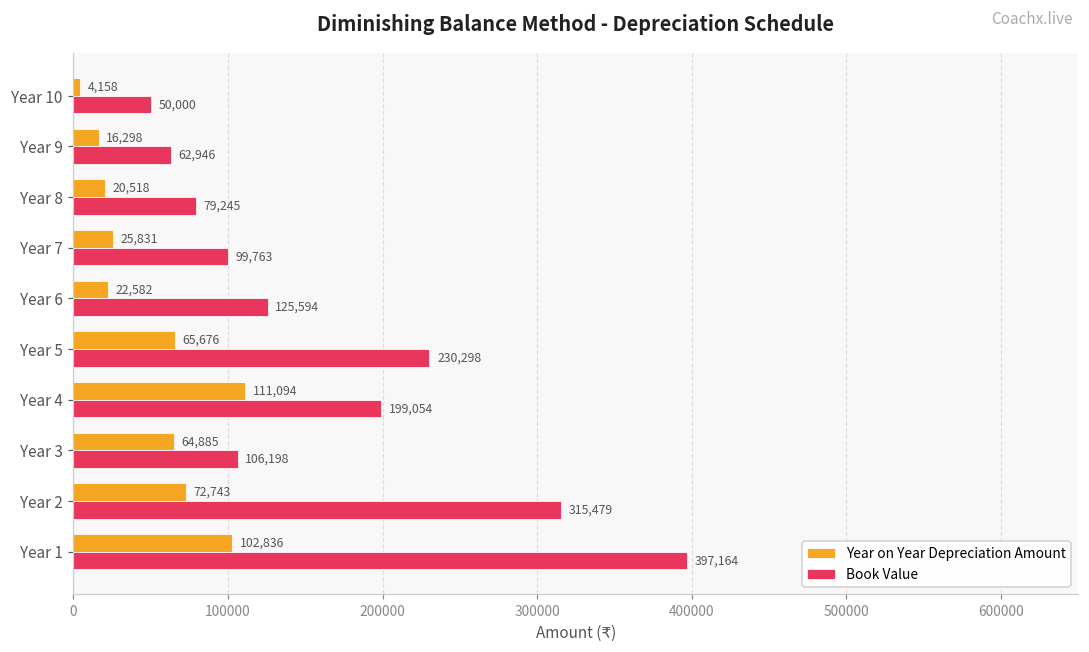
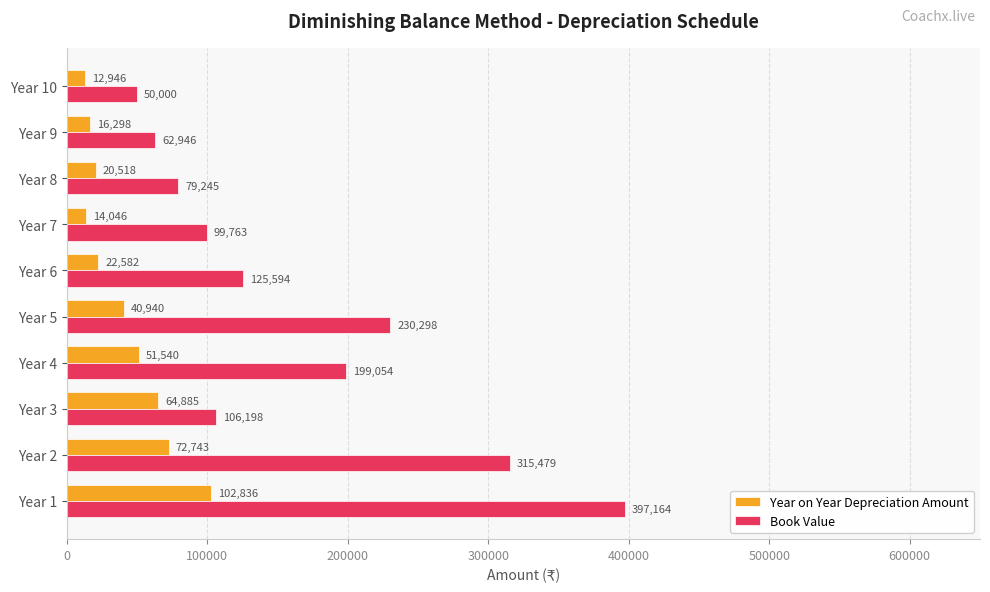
  {
    "Year on Year Depreciation Amount": {
-     "Year 10": "4,158",
+     "Year 10": "12,946",
      "Year 9": "16,298",
      "Year 8": "20,518",
-     "Year 7": "25,831",
+     "Year 7": "14,046",
      "Year 6": "22,582",
-     "Year 5": "65,676",
-     "Year 4": "111,094",
+     "Year 5": "40,940",
+     "Year 4": "51,540",
      "Year 3": "64,885",
      "Year 2": "72,743",
      "Year 1": "102,836"
    },
    "Book Value": {
      "Year 10": "50,000",
      "Year 9": "62,946",
      "Year 8": "79,245",
      "Year 7": "99,763",
      "Year 6": "125,594",
      "Year 5": "230,298",
      "Year 4": "199,054",
      "Year 3": "106,198",
      "Year 2": "315,479",
      "Year 1": "397,164"
    }
  }
